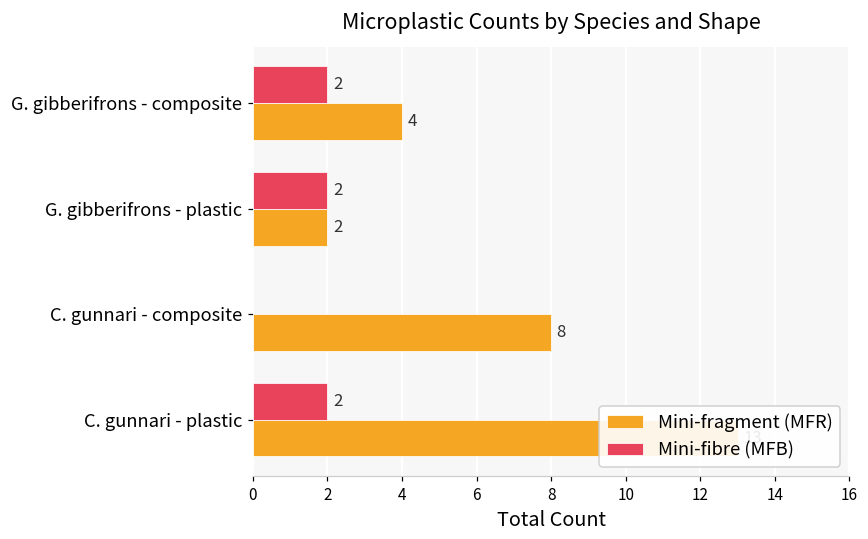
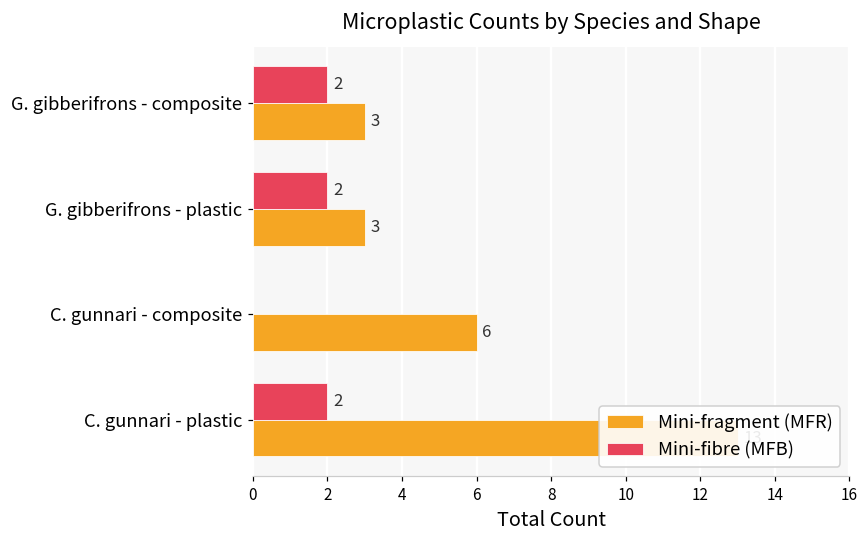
  {
    "Mini-fragment (MFR)": {
-     "G. gibberifrons - composite": 4,
-     "G. gibberifrons - plastic": 2,
-     "C. gunnari - composite": 8
+     "G. gibberifrons - composite": 3,
+     "G. gibberifrons - plastic": 3,
+     "C. gunnari - composite": 6
    },
    "Mini-fibre (MFB)": {
      "G. gibberifrons - composite": 2,
      "G. gibberifrons - plastic": 2,
      "C. gunnari - plastic": 2
    }
  }
